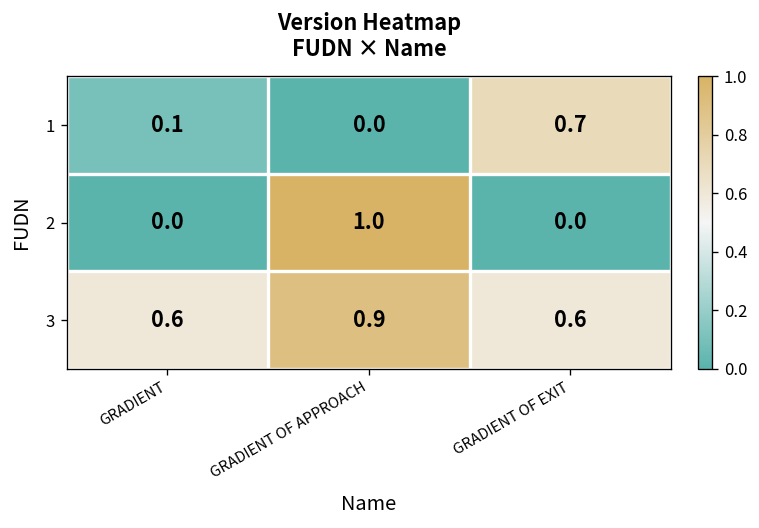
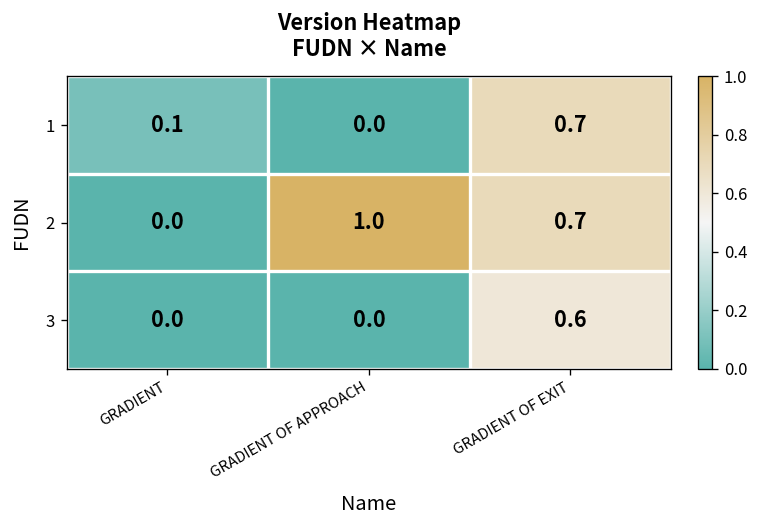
  {
    "1": {
      "GRADIENT": 0.1,
      "GRADIENT OF APPROACH": 0.0,
      "GRADIENT OF EXIT": 0.7
    },
    "2": {
      "GRADIENT": 0.0,
      "GRADIENT OF APPROACH": 1.0,
-     "GRADIENT OF EXIT": 0.0
+     "GRADIENT OF EXIT": 0.7
    },
    "3": {
-     "GRADIENT": 0.6,
-     "GRADIENT OF APPROACH": 0.9,
+     "GRADIENT": 0.0,
+     "GRADIENT OF APPROACH": 0.0,
      "GRADIENT OF EXIT": 0.6
    }
  }
